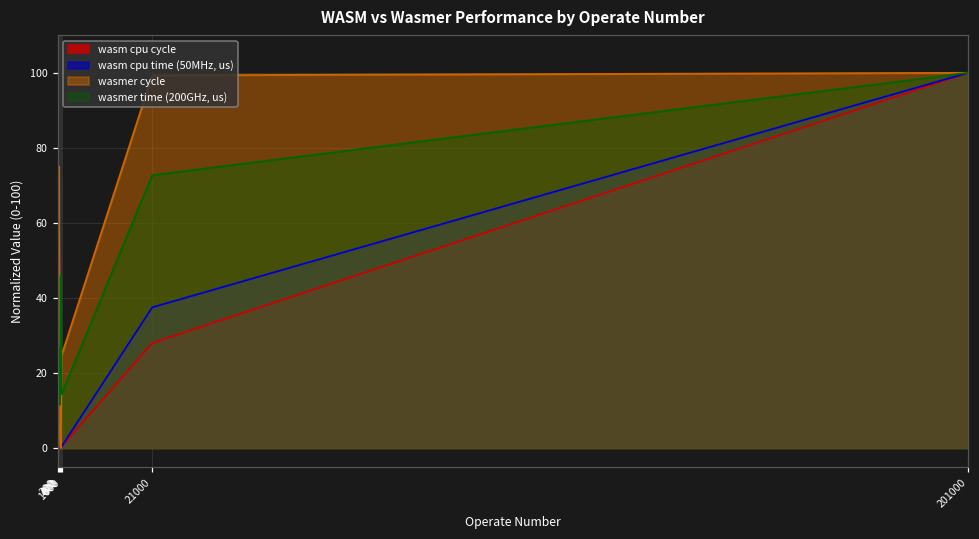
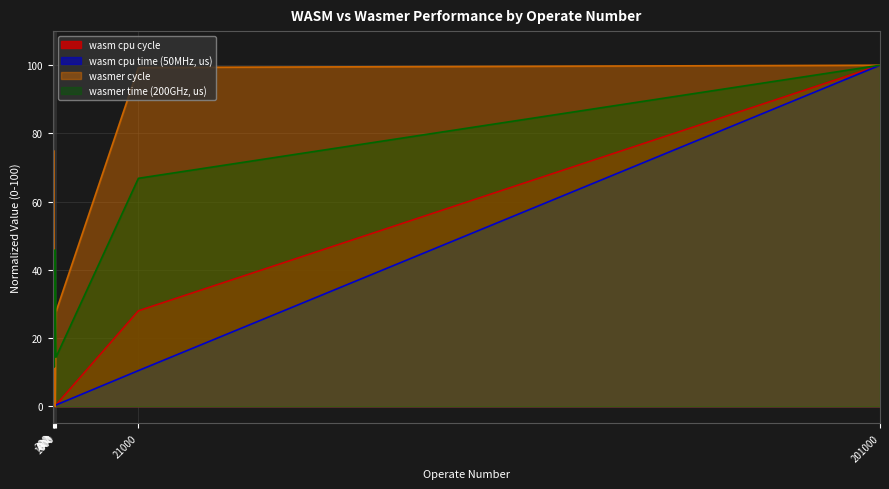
  {
    "wasm cpu cycle": {
      "21000": 28
    },
    "wasm cpu time (50MHz, us)": {
-     "21000": 38
+     "21000": 10
    },
    "wasmer cycle": {
      "400": 75,
      "600": 6,
-     "1000": 25
+     "1000": 28
    },
    "wasmer time (200GHz, us)": {
      "600": 12,
      "800": 46,
      "1000": 14,
-     "21000": 73
+     "21000": 67
    }
  }
